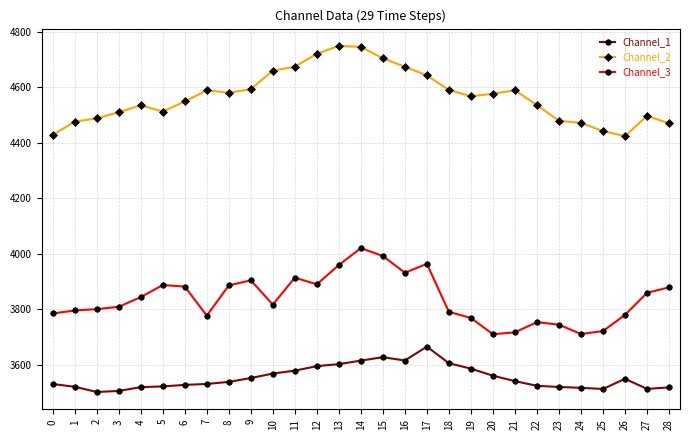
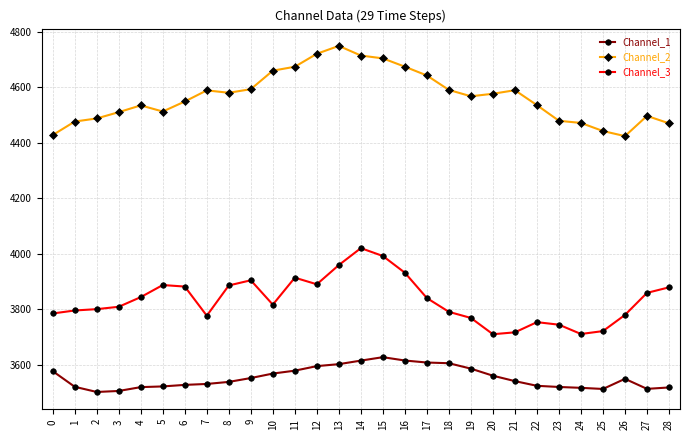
  {
    "Channel_1": {
-     "0": 3530,
+     "0": 3580,
      "1": 3520,
      "2": 3500,
      "3": 3510,
      "4": 3520,
      "5": 3520,
      "6": 3530,
      "7": 3530,
      "8": 3540,
      "9": 3550,
      "10": 3570,
      "11": 3580,
      "12": 3590,
      "13": 3600,
      "14": 3610,
      "15": 3630,
      "16": 3620,
-     "17": 3670,
+     "17": 3610,
      "18": 3610,
      "19": 3590,
      "20": 3560,
      "21": 3540,
      "22": 3520,
      "23": 3520,
      "24": 3520,
      "25": 3510,
      "26": 3550,
      "27": 3510,
      "28": 3520
    },
    "Channel_2": {
      "0": 4430,
      "1": 4480,
      "2": 4490,
      "3": 4510,
      "4": 4530,
      "5": 4510,
      "6": 4550,
      "7": 4590,
      "8": 4580,
      "9": 4590,
      "10": 4660,
      "11": 4670,
      "12": 4720,
      "13": 4750,
-     "14": 4750,
+     "14": 4710,
      "15": 4700,
      "16": 4670,
      "17": 4640,
      "18": 4590,
      "19": 4570,
      "20": 4580,
      "21": 4590,
      "22": 4540,
      "23": 4480,
      "24": 4470,
      "25": 4440,
      "26": 4420,
      "27": 4500,
      "28": 4470
    },
    "Channel_3": {
      "0": 3780,
      "1": 3800,
      "2": 3800,
      "3": 3810,
      "4": 3840,
      "5": 3890,
      "6": 3880,
      "7": 3780,
      "8": 3890,
      "9": 3900,
      "10": 3820,
      "11": 3910,
      "12": 3890,
      "13": 3960,
      "14": 4020,
      "15": 3990,
      "16": 3930,
-     "17": 3960,
+     "17": 3840,
      "18": 3790,
      "19": 3770,
      "20": 3710,
      "21": 3720,
      "22": 3750,
      "23": 3740,
      "24": 3710,
      "25": 3720,
      "26": 3780,
      "27": 3860,
      "28": 3880
    }
  }
